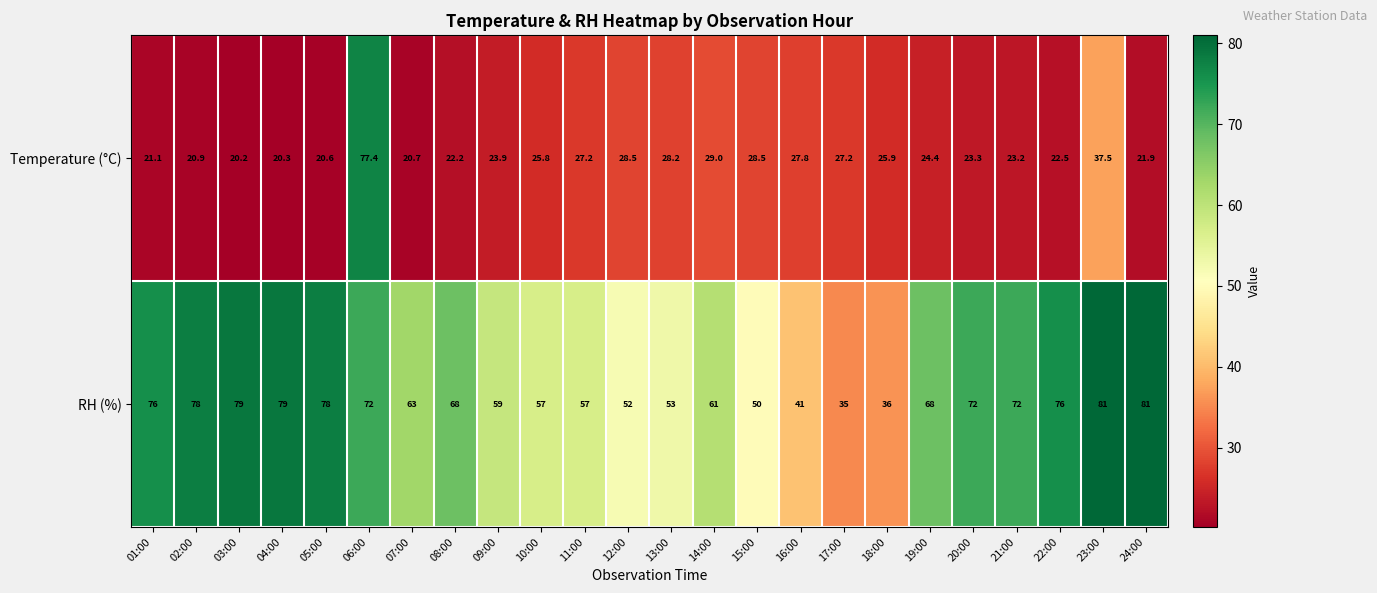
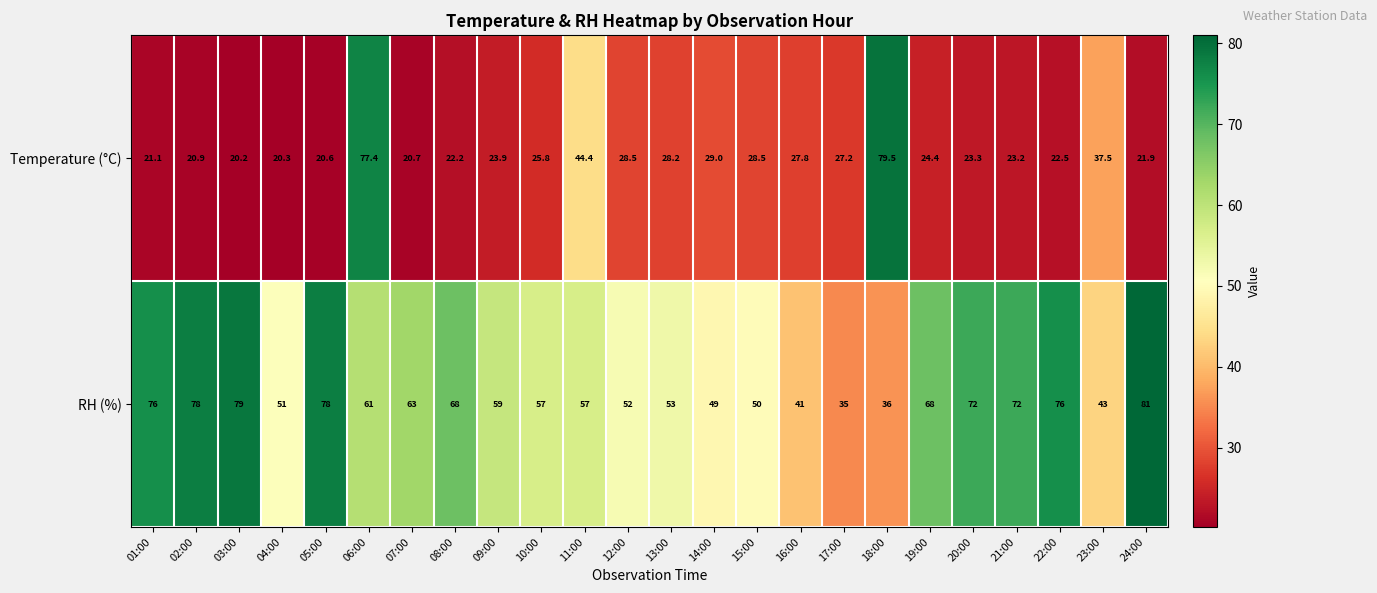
  {
    "Temperature (°C)": {
      "01:00": 21.1,
      "02:00": 20.9,
      "03:00": 20.2,
      "04:00": 20.3,
      "05:00": 20.6,
      "06:00": 77.4,
      "07:00": 20.7,
      "08:00": 22.2,
      "09:00": 23.9,
      "10:00": 25.8,
-     "11:00": 27.2,
+     "11:00": 44.4,
      "12:00": 28.5,
      "13:00": 28.2,
      "14:00": 29.0,
      "15:00": 28.5,
      "16:00": 27.8,
      "17:00": 27.2,
-     "18:00": 25.9,
+     "18:00": 79.5,
      "19:00": 24.4,
      "20:00": 23.3,
      "21:00": 23.2,
      "22:00": 22.5,
      "23:00": 37.5,
      "24:00": 21.9
    },
    "RH (%)": {
      "01:00": 76,
      "02:00": 78,
      "03:00": 79,
-     "04:00": 79,
+     "04:00": 51,
      "05:00": 78,
-     "06:00": 72,
+     "06:00": 61,
      "07:00": 63,
      "08:00": 68,
      "09:00": 59,
      "10:00": 57,
      "11:00": 57,
      "12:00": 52,
      "13:00": 53,
-     "14:00": 61,
+     "14:00": 49,
      "15:00": 50,
      "16:00": 41,
      "17:00": 35,
      "18:00": 36,
      "19:00": 68,
      "20:00": 72,
      "21:00": 72,
      "22:00": 76,
-     "23:00": 81,
+     "23:00": 43,
      "24:00": 81
    }
  }
